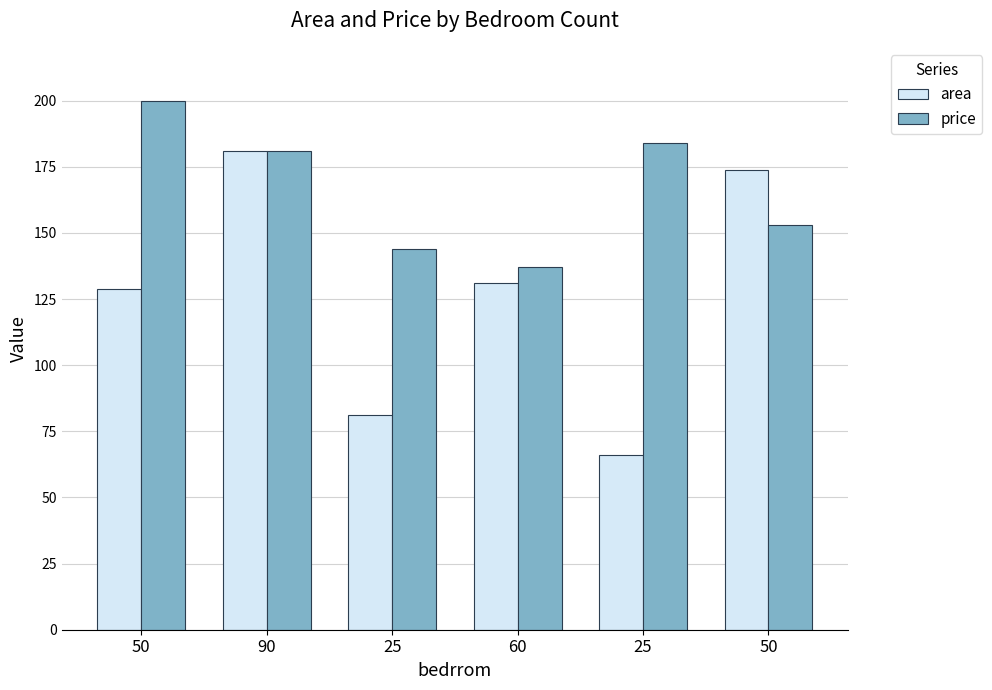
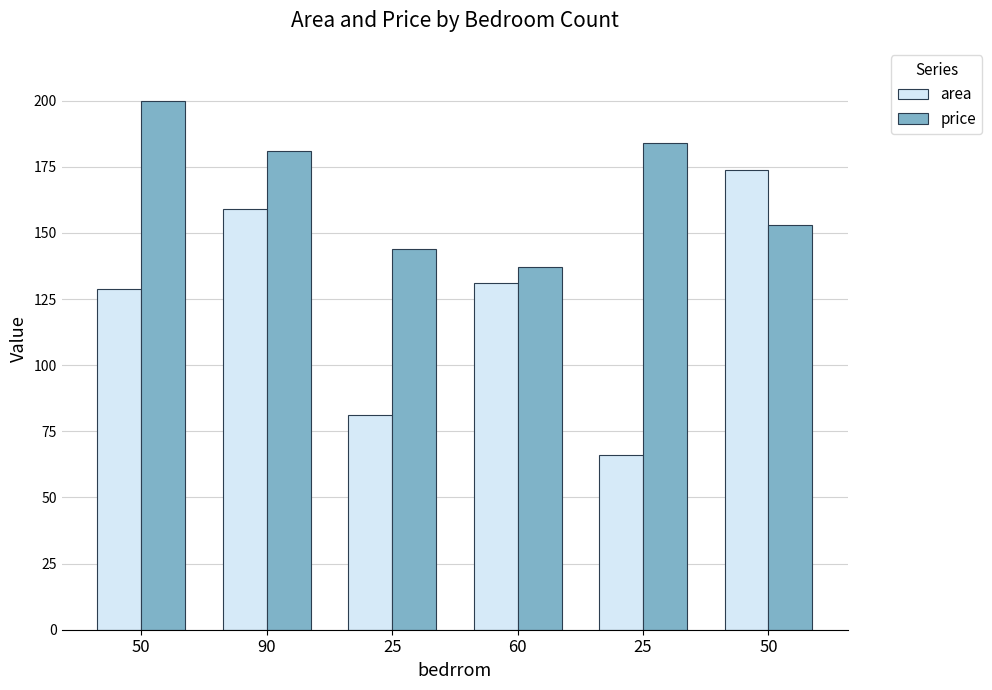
  {
    "area": {
-     "90": 181,
+     "90": 159,
      "60": 131
    },
    "price": {
      "90": 181,
      "60": 137
    }
  }
